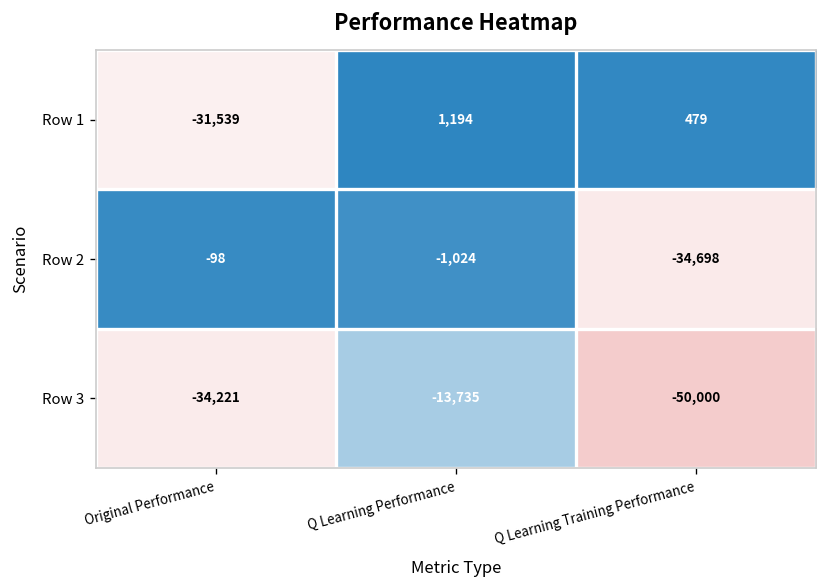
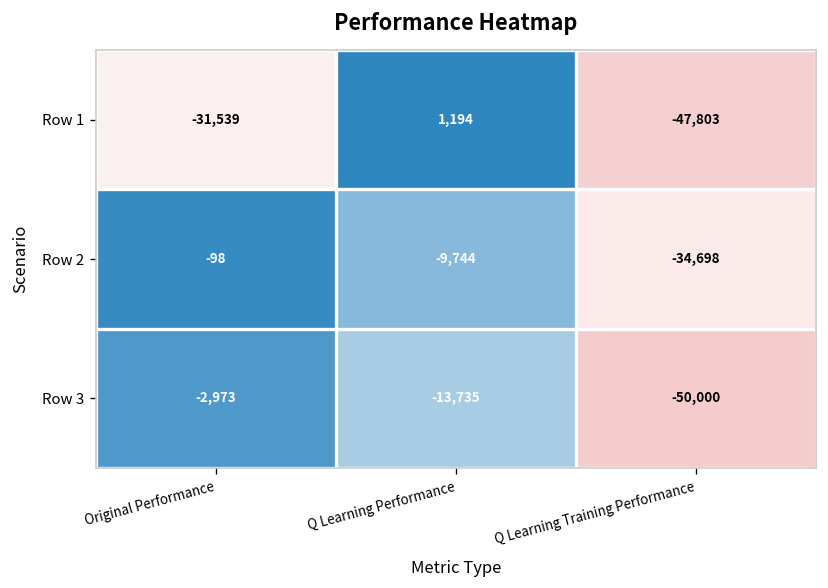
  {
    "Row 1": {
      "Original Performance": "-31,539",
      "Q Learning Performance": "1,194",
-     "Q Learning Training Performance": "479"
+     "Q Learning Training Performance": "-47,803"
    },
    "Row 2": {
      "Original Performance": "-98",
-     "Q Learning Performance": "-1,024",
+     "Q Learning Performance": "-9,744",
      "Q Learning Training Performance": "-34,698"
    },
    "Row 3": {
-     "Original Performance": "-34,221",
+     "Original Performance": "-2,973",
      "Q Learning Performance": "-13,735",
      "Q Learning Training Performance": "-50,000"
    }
  }
